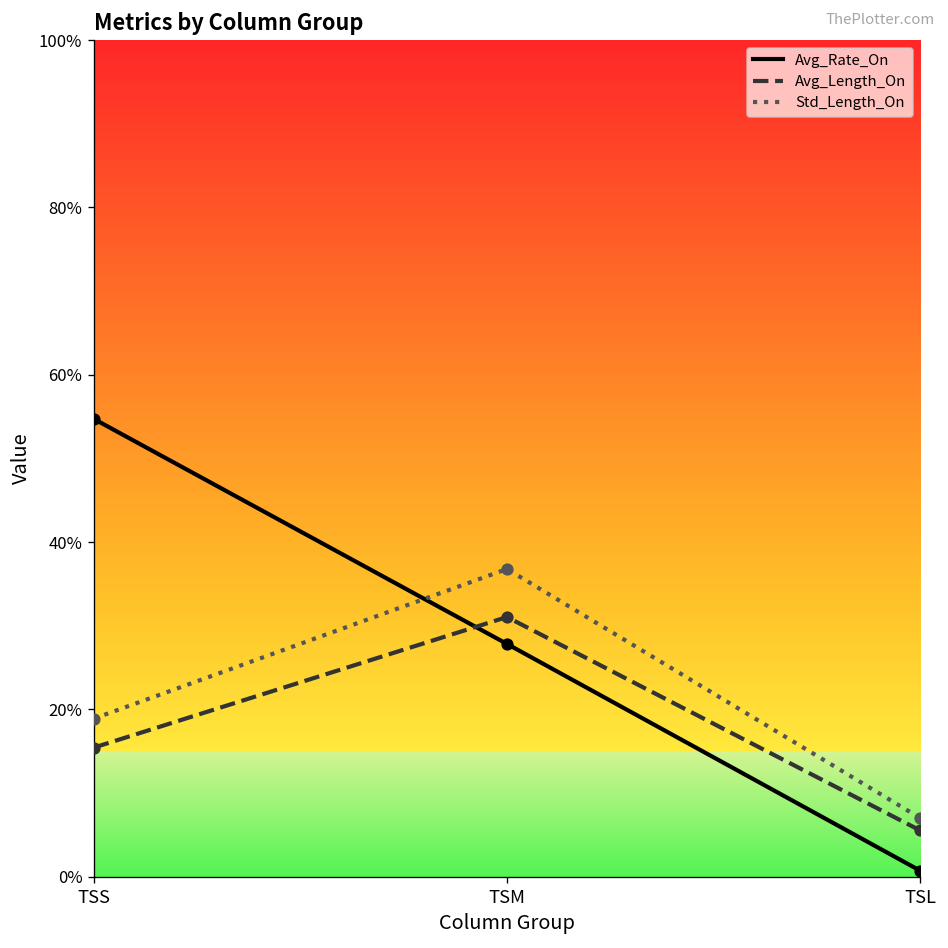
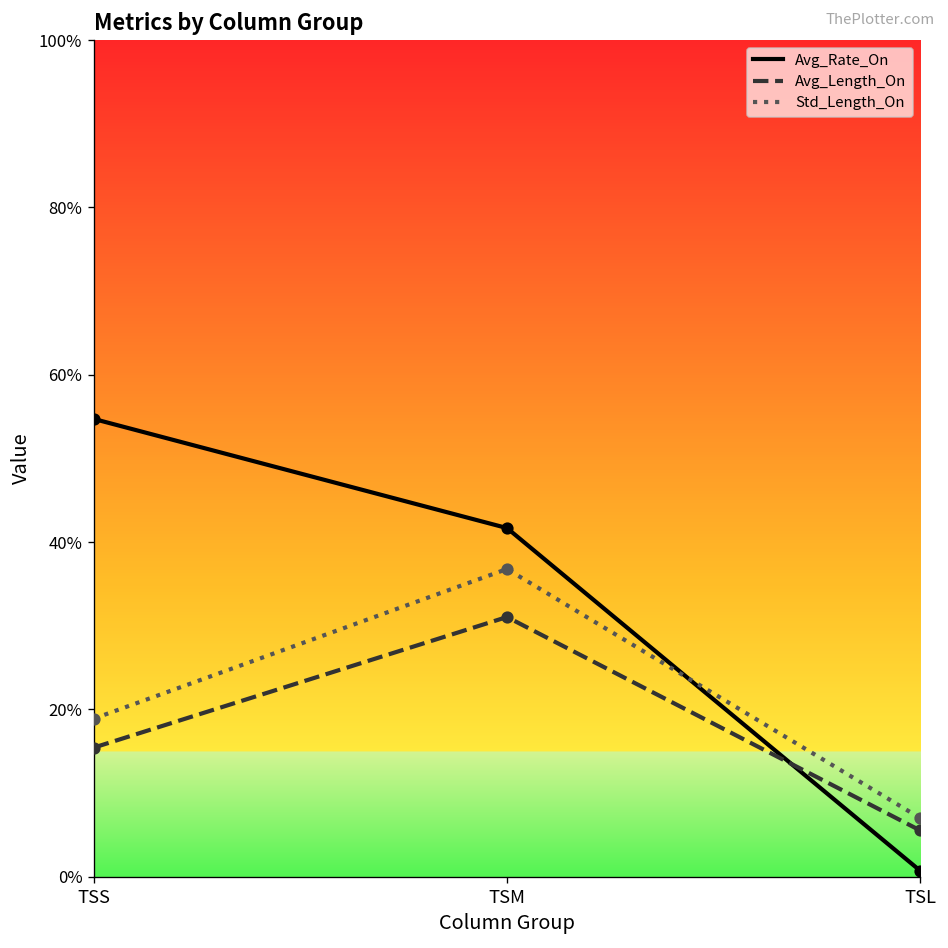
  {
    "Avg_Rate_On": {
      "TSS": "55%",
-     "TSM": "28%",
+     "TSM": "42%",
      "TSL": "1%"
    }
  }
